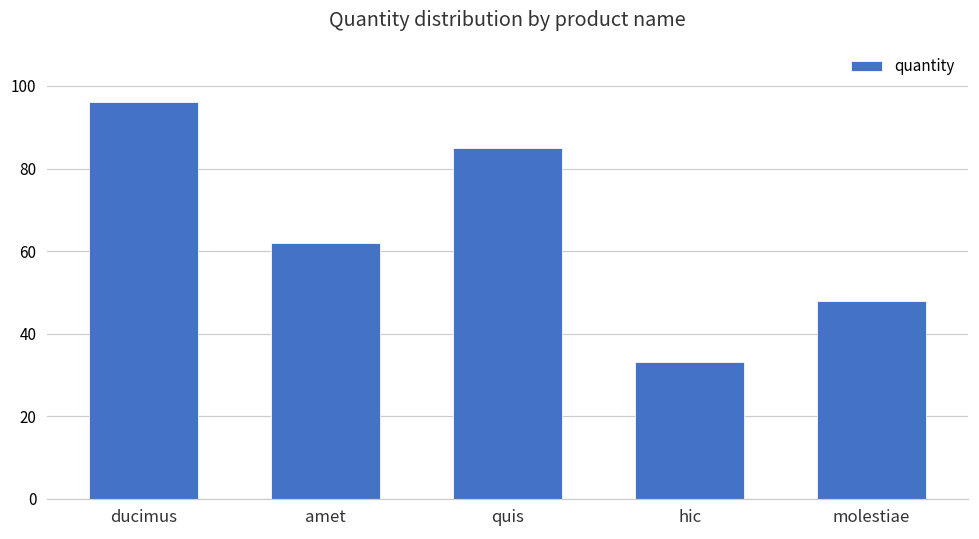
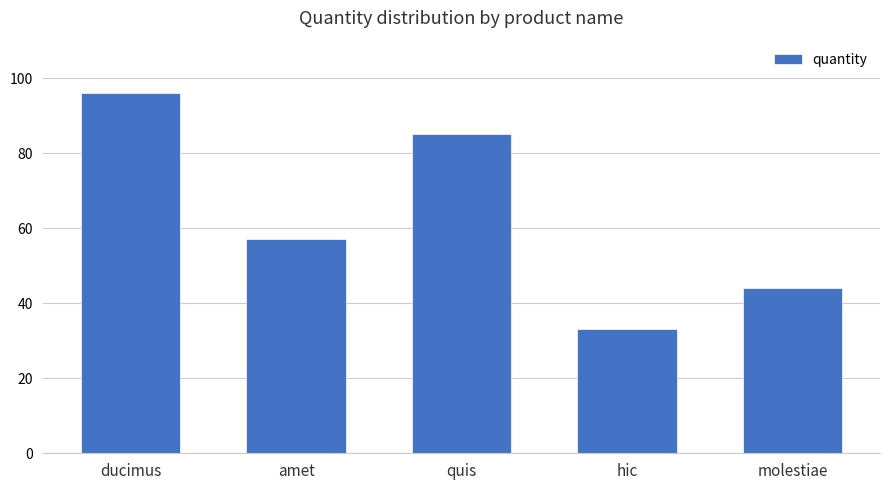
  {
    "ducimus": 96,
-   "amet": 62,
+   "amet": 57,
    "quis": 85,
    "hic": 33,
-   "molestiae": 48
+   "molestiae": 44
  }
